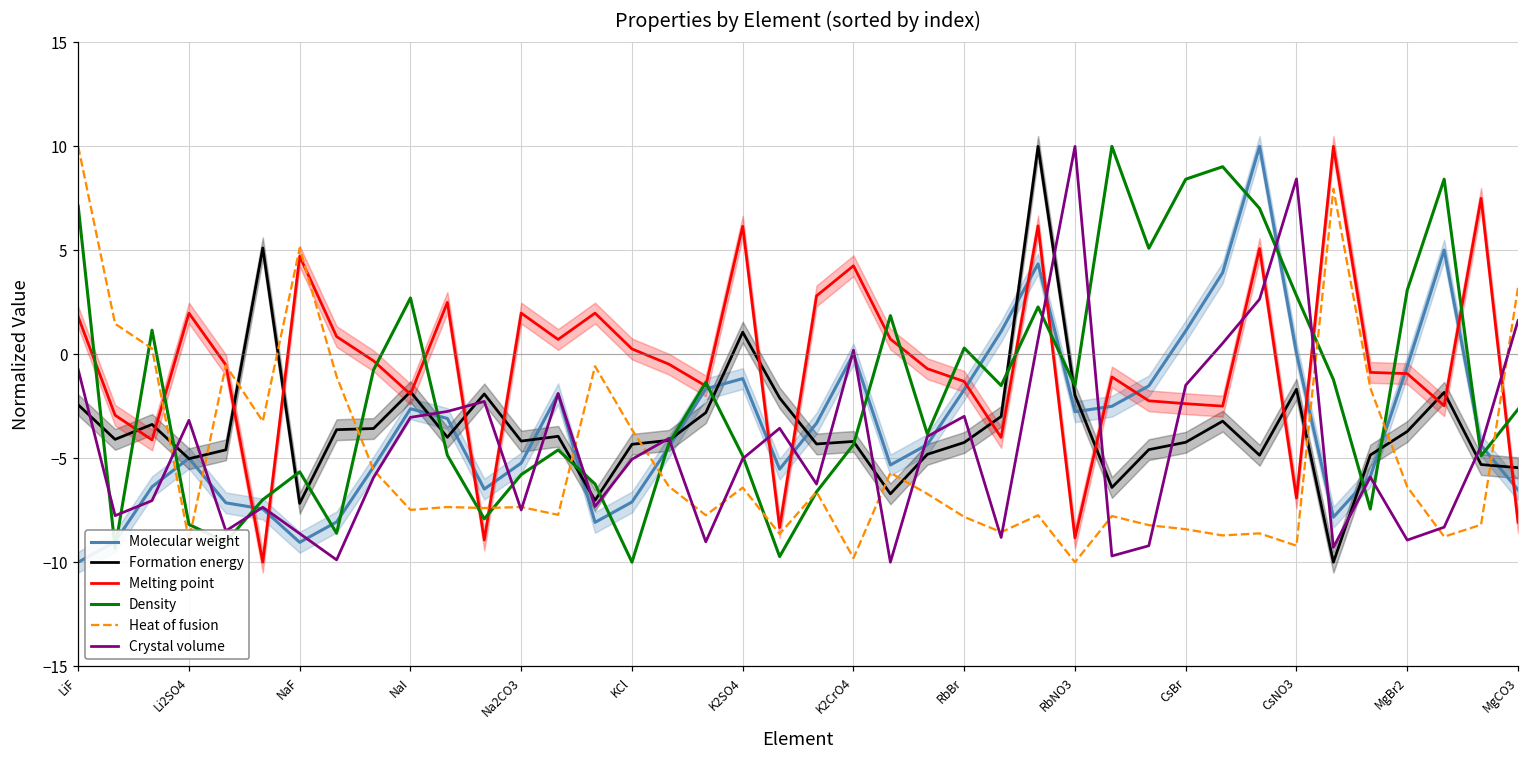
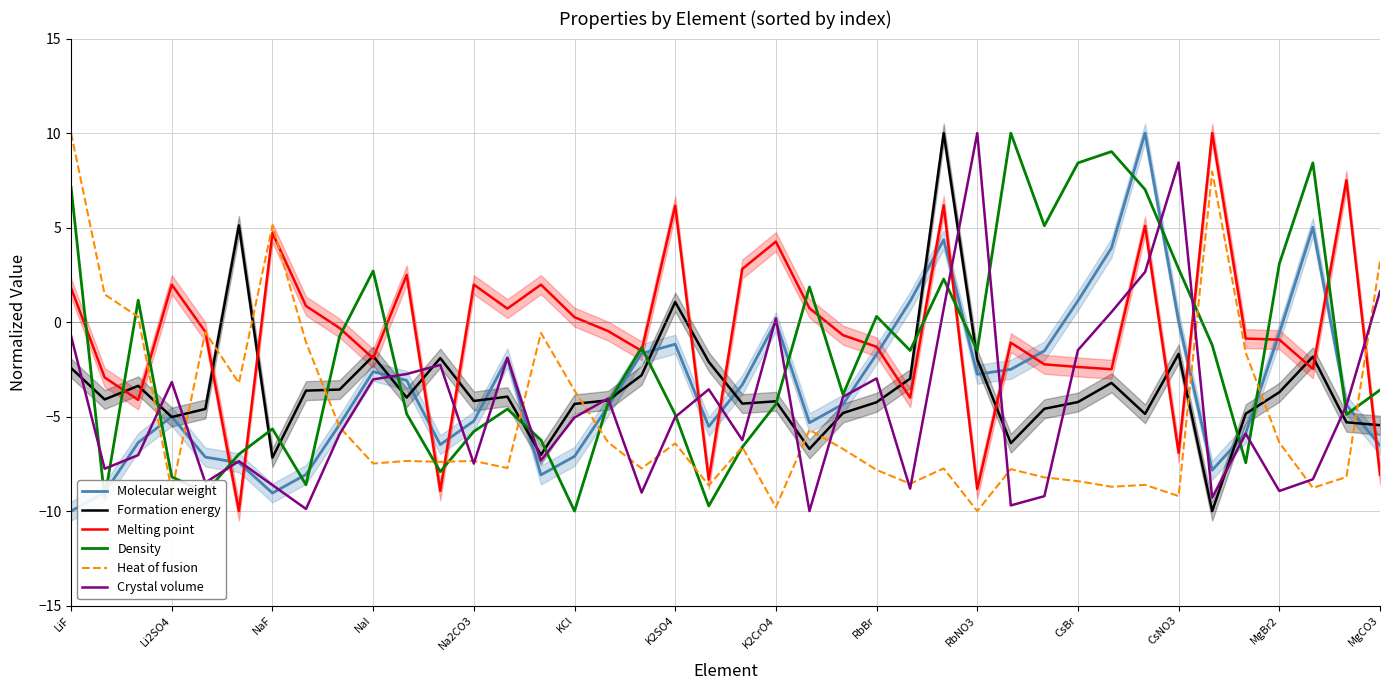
  {
    "Density": {
      "LiF": 7.1,
      "Li2SO4": -8.2,
      "NaF": -5.7,
      "NaI": 2.7,
      "Na2CO3": -5.8,
      "KCl": -10.0,
      "K2SO4": -4.9,
      "K2CrO4": -4.3,
      "RbBr": 0.3,
      "CsBr": 8.4,
      "CsNO3": 2.8,
      "MgBr2": 3.1,
-     "MgCO3": -2.6
+     "MgCO3": -3.6
    },
    "Heat of fusion": {
      "LiF": 10.0,
      "NaI": -7.5,
      "Na2CO3": -7.3,
      "KCl": -3.6,
      "K2SO4": -6.4,
      "K2CrO4": -9.8,
      "RbBr": -7.8,
      "RbNO3": -10.0,
      "CsBr": -8.4,
      "CsNO3": -9.2,
      "MgBr2": -6.4,
      "MgCO3": 3.2
    },
    "Crystal volume": {
      "LiF": -0.7,
      "Li2SO4": -3.2,
      "NaI": -3.0,
      "Na2CO3": -7.5,
      "KCl": -5.0,
      "K2SO4": -5.0,
      "K2CrO4": 0.2,
      "RbBr": -3.0,
      "RbNO3": 10.0,
      "CsBr": -1.5,
      "CsNO3": 8.4,
      "MgBr2": -8.9,
      "MgCO3": 1.6
    }
  }
